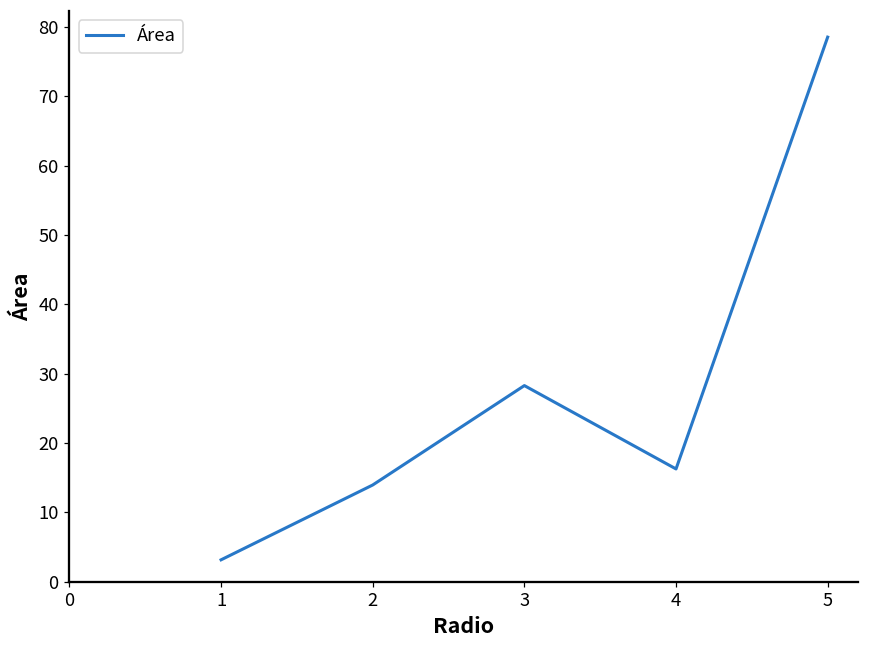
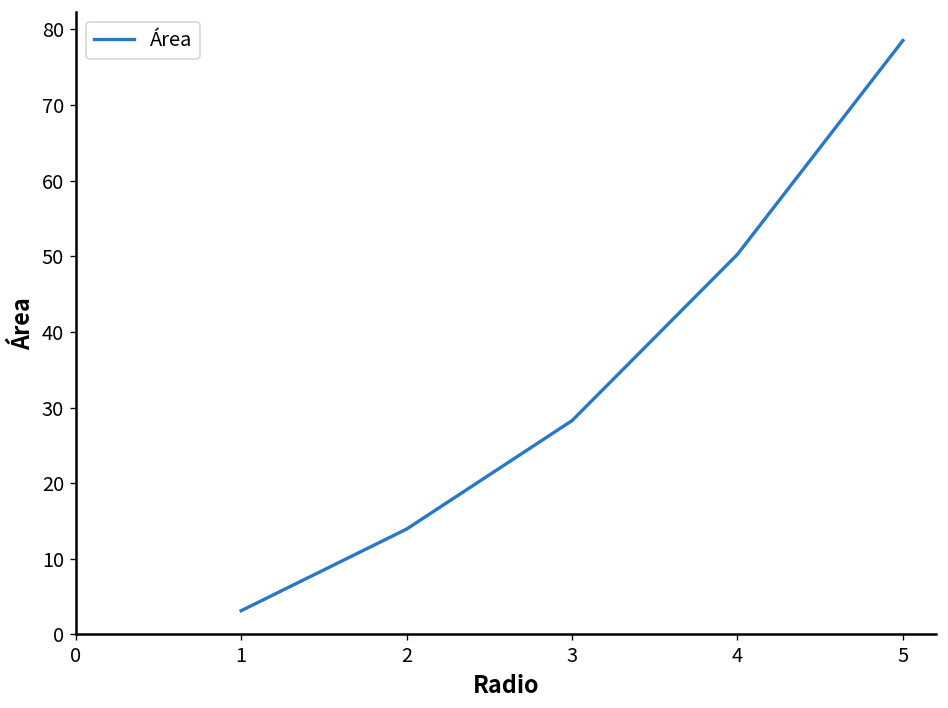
  {
    "1": 3,
    "2": 14,
    "3": 28,
-   "4": 16,
+   "4": 50,
    "5": 79
  }
